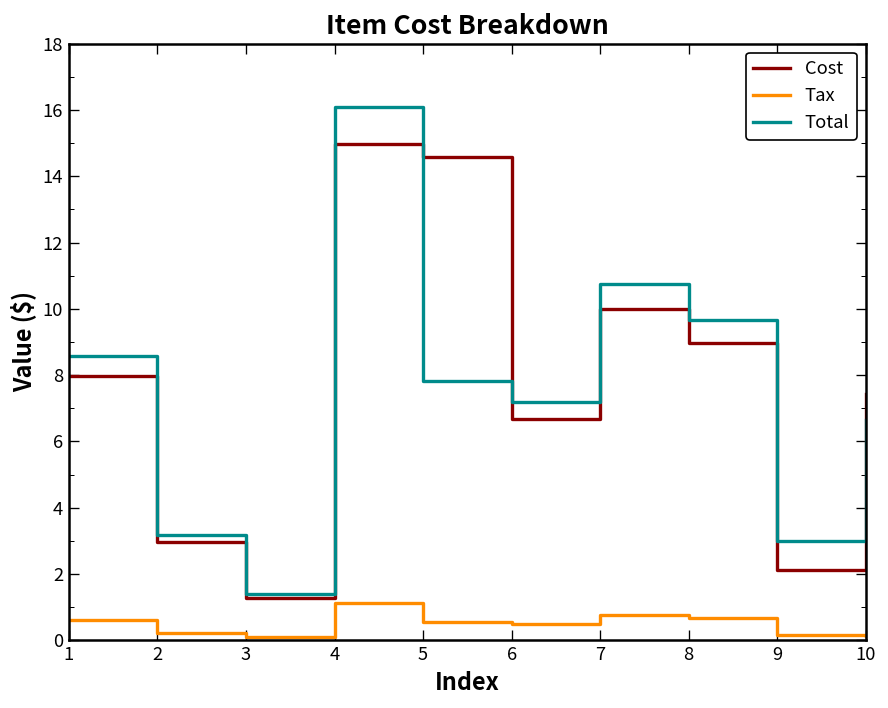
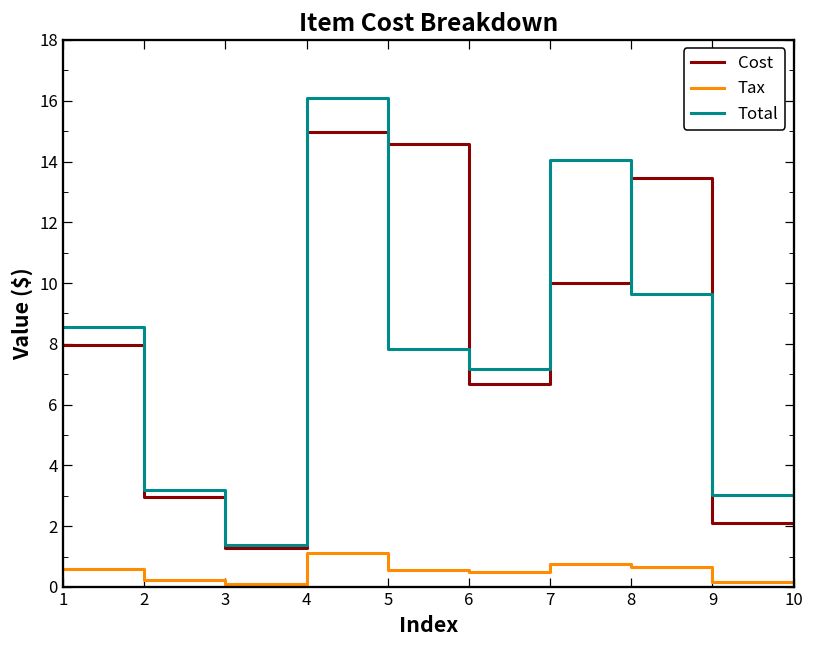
  {
    "Cost": {
      "1": 8.0,
      "2": 3.0,
      "3": 1.3,
      "4": 15.0,
      "5": 14.6,
      "6": 6.7,
      "7": 10.0,
-     "8": 9.0,
+     "8": 13.5,
      "9": 2.1,
      "10": 7.4
    },
    "Tax": {
      "1": 0.6,
      "2": 0.2,
      "3": 0.1,
      "4": 1.1,
      "5": 0.6,
      "6": 0.5,
      "7": 0.8,
      "8": 0.7,
      "9": 0.2,
      "10": 0.1
    },
    "Total": {
      "1": 8.6,
      "2": 3.2,
      "3": 1.4,
      "4": 16.1,
      "5": 7.8,
      "6": 7.2,
-     "7": 10.8,
+     "7": 14.1,
      "8": 9.7,
      "9": 3.0,
      "10": 6.7
    }
  }
